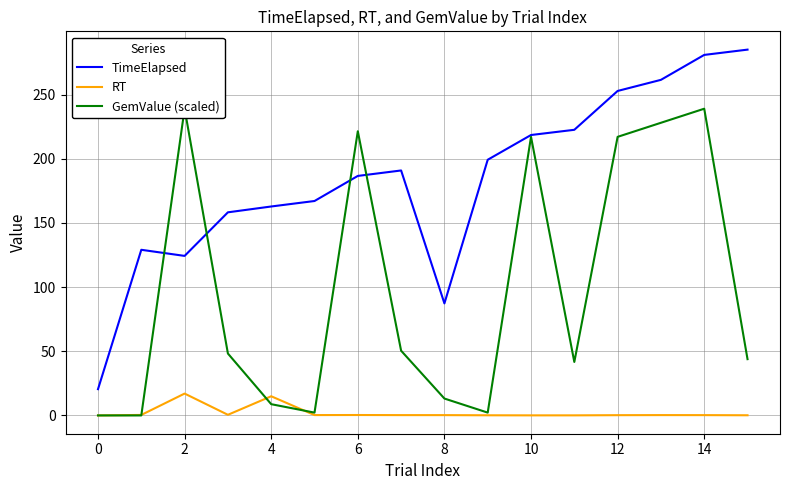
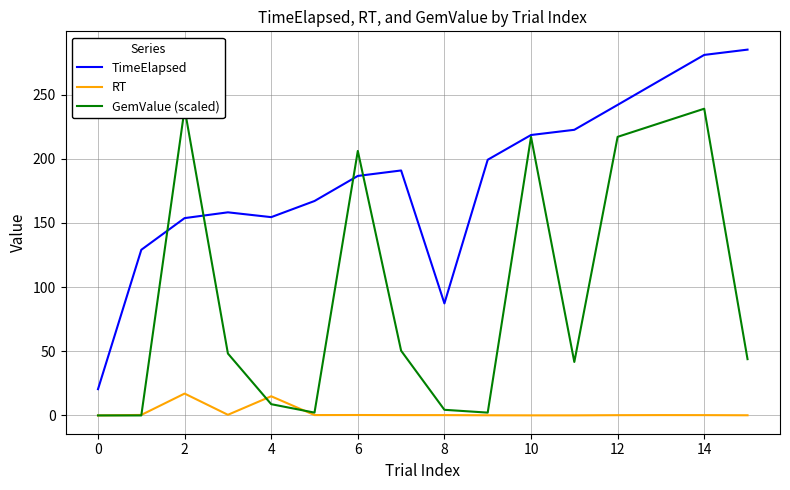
  {
    "TimeElapsed": {
      "0": 20,
-     "2": 124,
-     "4": 163,
+     "2": 154,
+     "4": 155,
      "6": 187,
      "8": 87,
-     "12": 253,
+     "12": 242,
      "14": 281
    },
    "RT": {
      "2": 17,
      "4": 15,
      "6": 0,
      "8": 0,
      "10": 0,
      "12": 0,
      "14": 0
    },
    "GemValue (scaled)": {
      "4": 9,
-     "6": 221,
-     "8": 13,
+     "6": 206,
+     "8": 4,
      "12": 217,
      "14": 239
    }
  }
